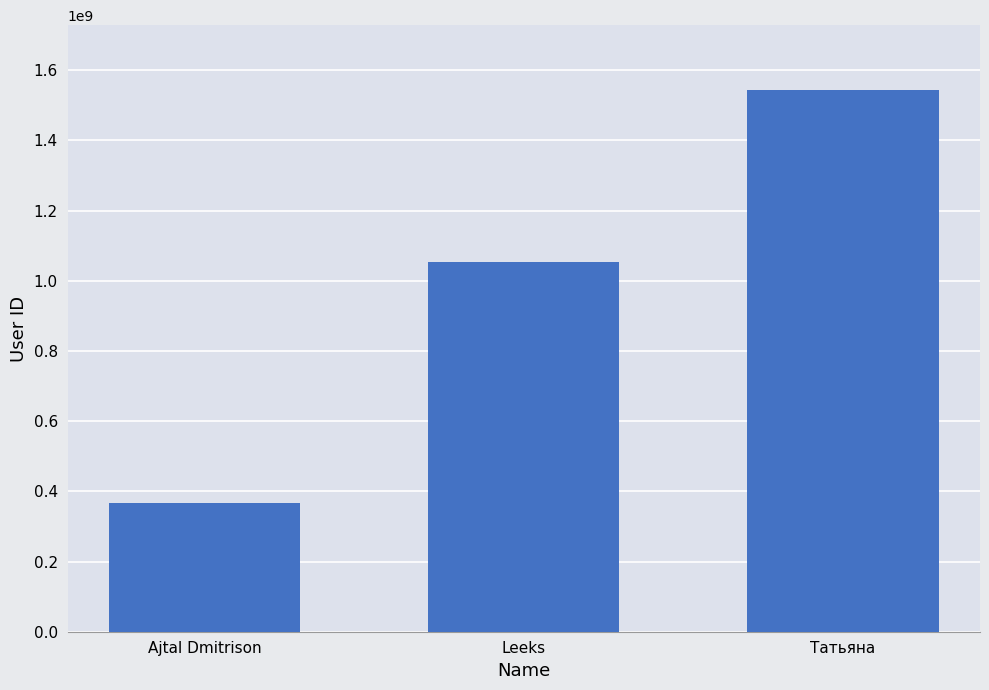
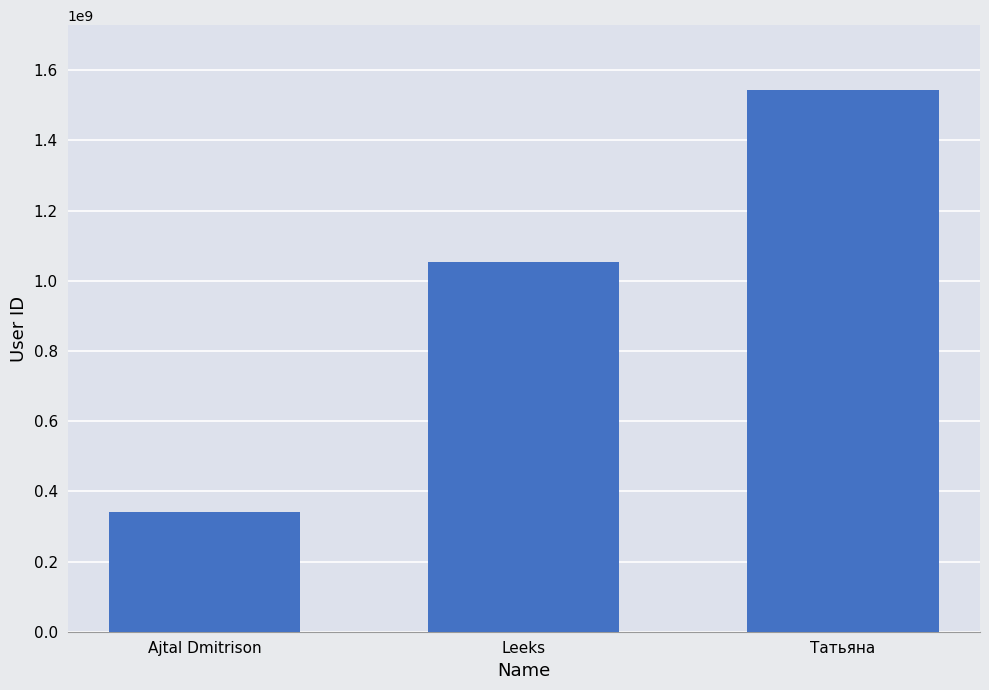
  {
-   "Ajtal Dmitrison": 370000000,
+   "Ajtal Dmitrison": 340000000,
    "Leeks": 1050000000,
    "Татьяна": 1540000000
  }
